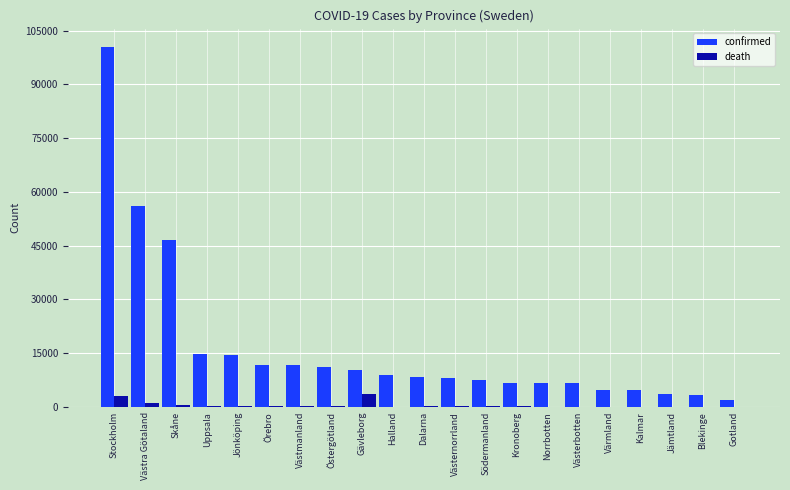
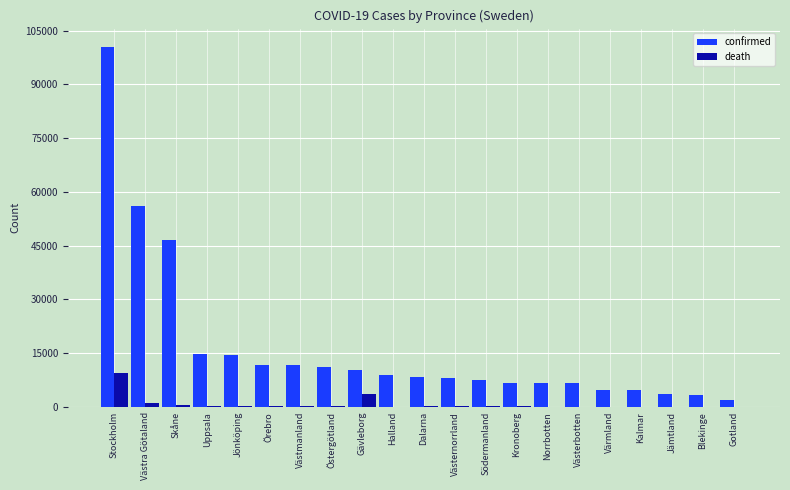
  {
    "confirmed": {
      "Stockholm": 101000,
      "Västra Götaland": 56000,
      "Skåne": 47000,
      "Uppsala": 15000,
      "Jönköping": 14000,
      "Örebro": 12000,
      "Västmanland": 12000,
      "Östergötland": 11000,
      "Gävleborg": 10000,
      "Halland": 9000,
      "Dalarna": 8000,
      "Västernorrland": 8000,
      "Södermanland": 7000,
      "Kronoberg": 7000,
      "Norrbotten": 7000,
      "Västerbotten": 7000,
      "Värmland": 5000,
      "Kalmar": 5000,
      "Jämtland": 4000,
      "Blekinge": 3000,
      "Gotland": 2000
    },
    "death": {
-     "Stockholm": 3000,
+     "Stockholm": 10000,
      "Västra Götaland": 1000,
      "Gävleborg": 4000
    }
  }
